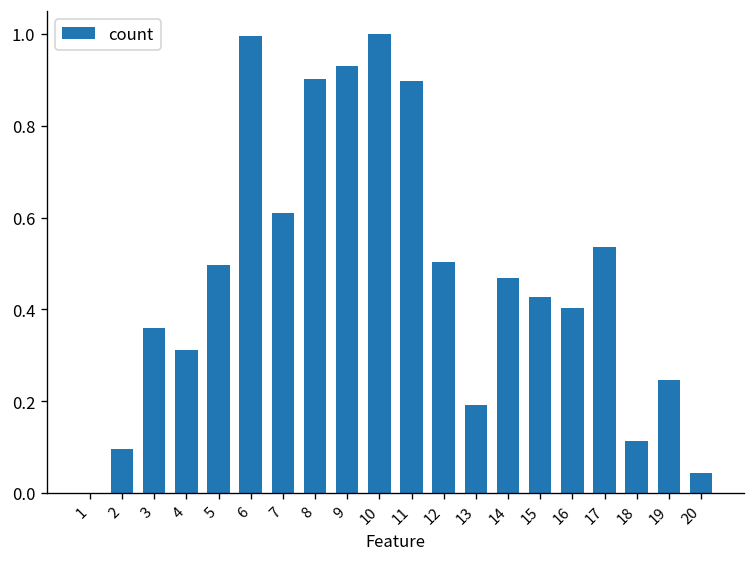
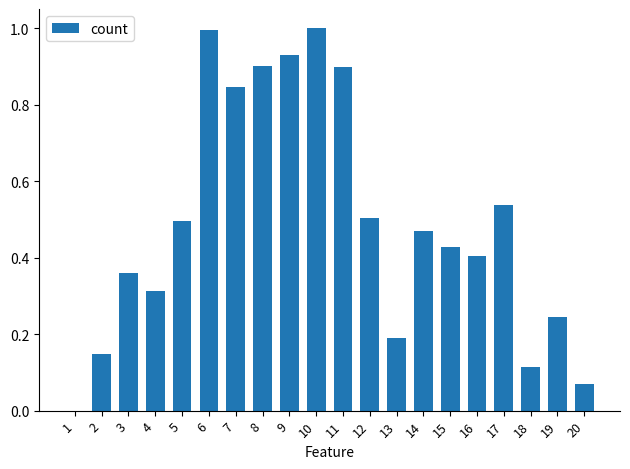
  {
    "1": 0.00,
-   "2": 0.10,
+   "2": 0.15,
    "3": 0.36,
    "4": 0.31,
    "5": 0.50,
    "6": 0.99,
-   "7": 0.61,
+   "7": 0.85,
    "8": 0.90,
    "9": 0.93,
    "10": 1.00,
    "11": 0.90,
    "12": 0.50,
    "13": 0.19,
    "14": 0.47,
    "15": 0.43,
    "16": 0.40,
    "17": 0.54,
    "18": 0.11,
    "19": 0.25,
-   "20": 0.04
+   "20": 0.07
  }
